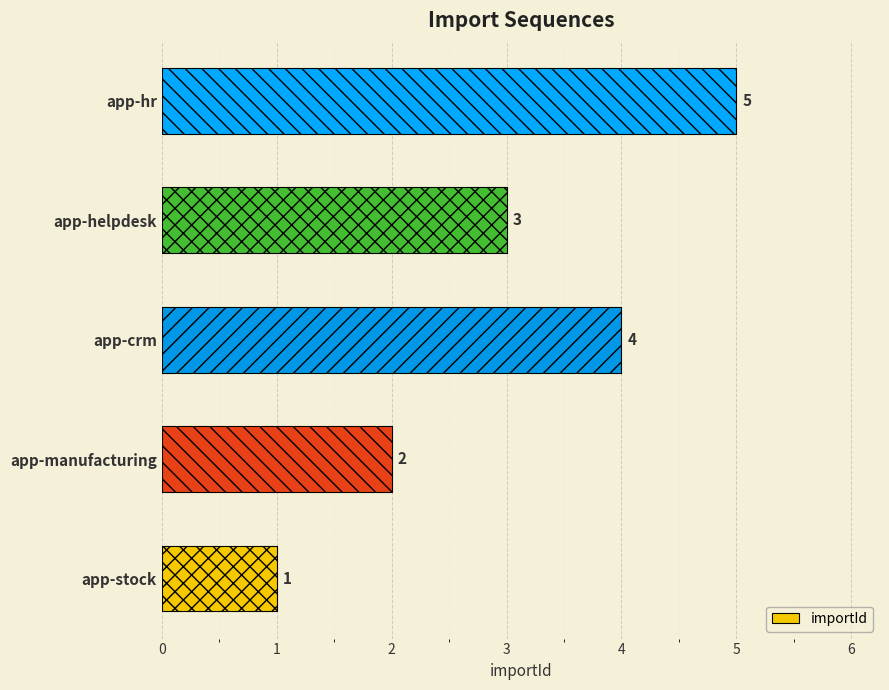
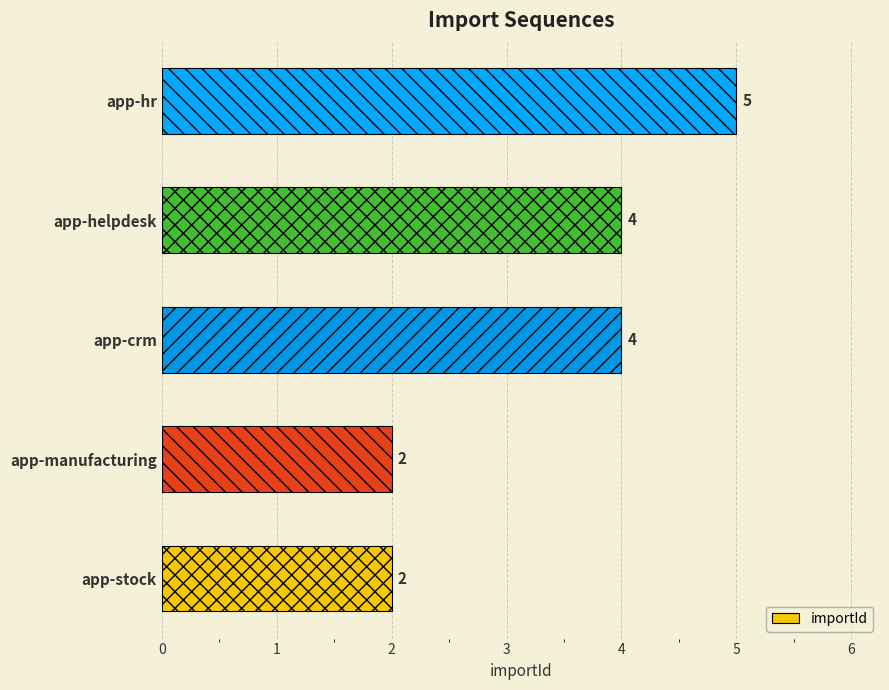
  {
    "importId": {
      "app-hr": 5,
-     "app-helpdesk": 3,
+     "app-helpdesk": 4,
      "app-crm": 4,
      "app-manufacturing": 2,
-     "app-stock": 1
+     "app-stock": 2
    }
  }
